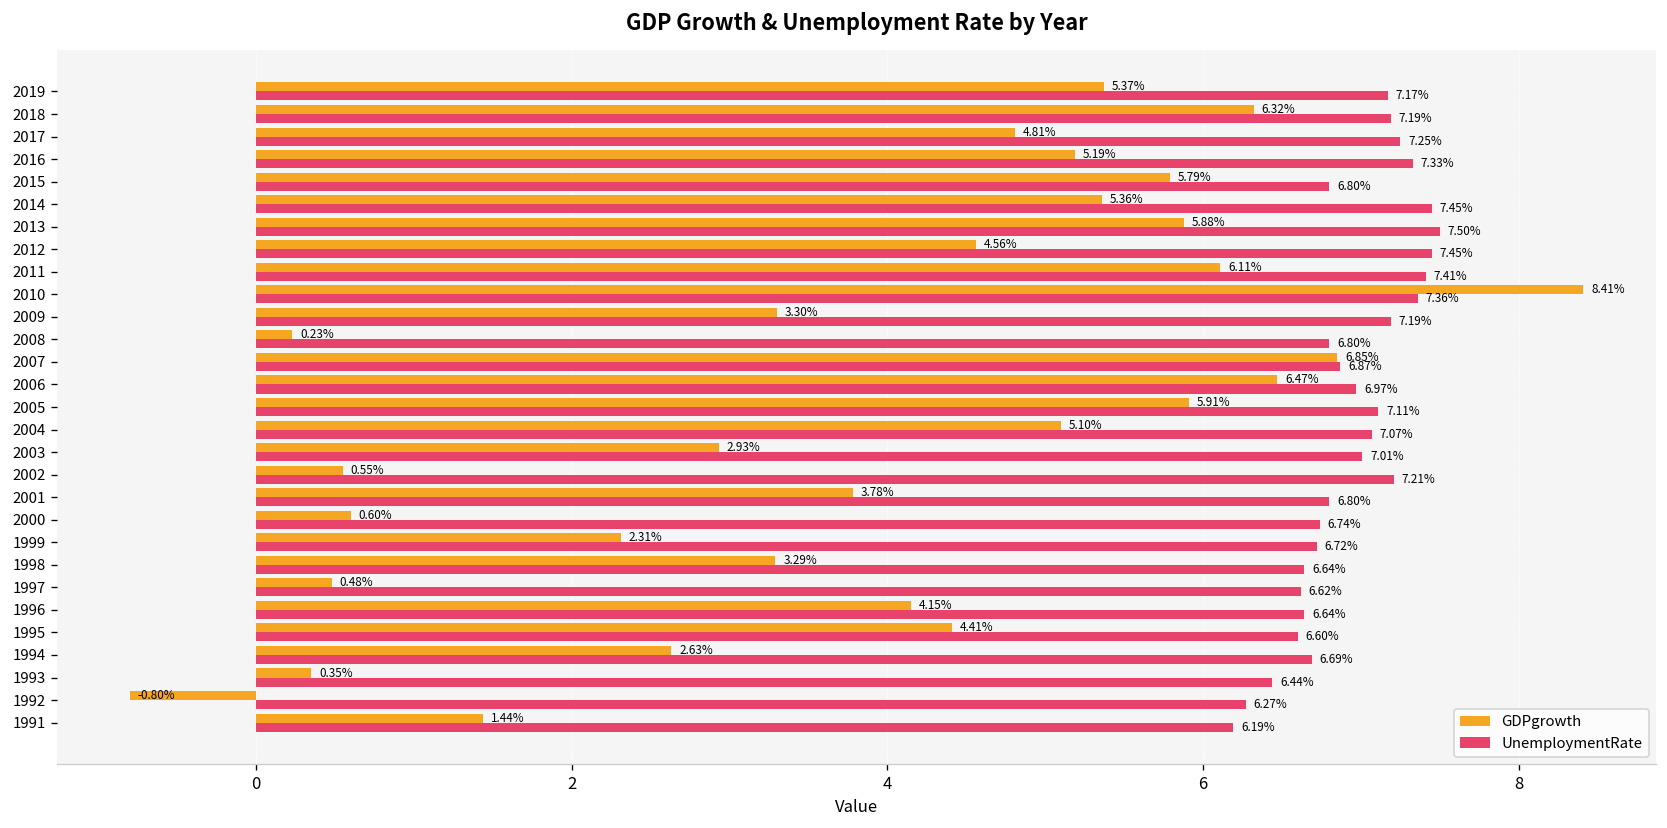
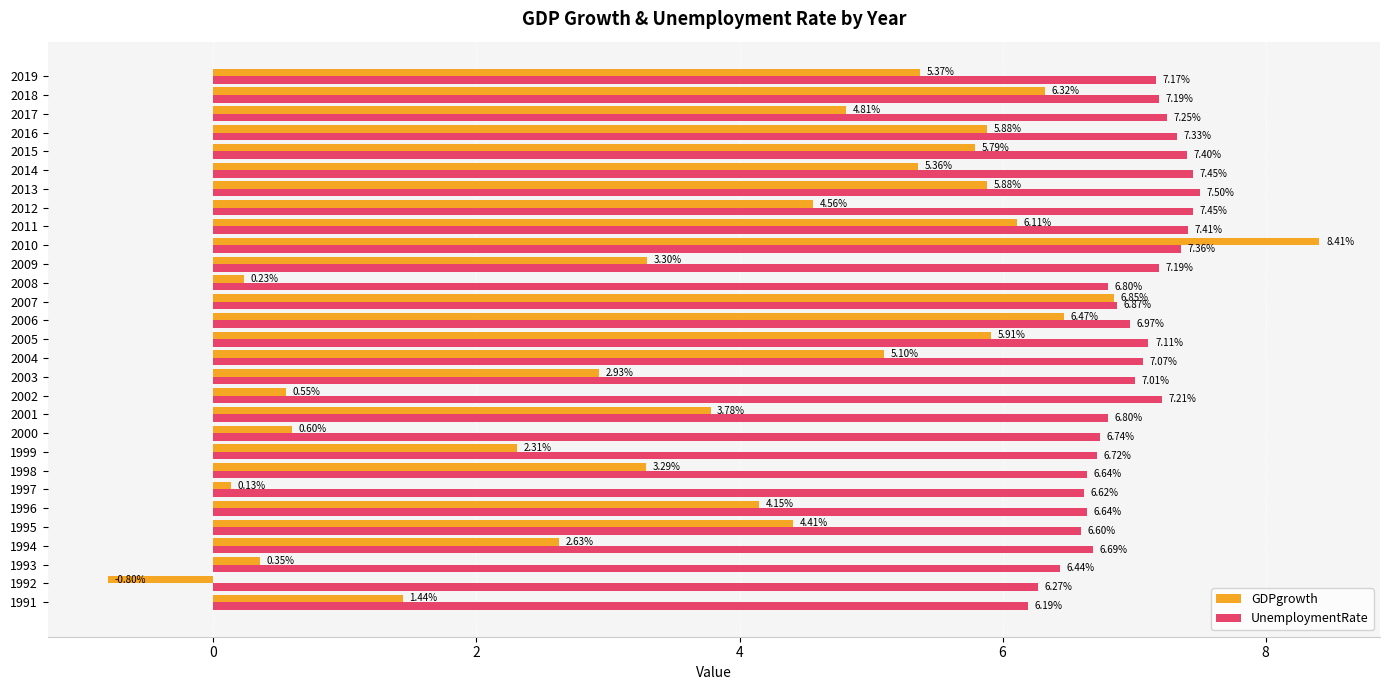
  {
    "GDPgrowth": {
      "2019": "5.37%",
      "2018": "6.32%",
      "2017": "4.81%",
-     "2016": "5.19%",
+     "2016": "5.88%",
      "2015": "5.79%",
      "2014": "5.36%",
      "2013": "5.88%",
      "2012": "4.56%",
      "2011": "6.11%",
      "2010": "8.41%",
      "2009": "3.30%",
      "2008": "0.23%",
      "2006": "6.47%",
      "2005": "5.91%",
      "2004": "5.10%",
      "2003": "2.93%",
      "2002": "0.55%",
      "2001": "3.78%",
      "2000": "0.60%",
      "1999": "2.31%",
      "1998": "3.29%",
-     "1997": "0.48%",
+     "1997": "0.13%",
      "1996": "4.15%",
      "1995": "4.41%",
      "1994": "2.63%",
      "1993": "0.35%",
      "1992": "-0.80%",
      "1991": "1.44%"
    },
    "UnemploymentRate": {
      "2019": "7.17%",
      "2018": "7.19%",
      "2017": "7.25%",
      "2016": "7.33%",
-     "2015": "6.80%",
+     "2015": "7.40%",
      "2014": "7.45%",
      "2013": "7.50%",
      "2012": "7.45%",
      "2011": "7.41%",
      "2010": "7.36%",
      "2009": "7.19%",
      "2008": "6.80%",
      "2006": "6.97%",
      "2005": "7.11%",
      "2004": "7.07%",
      "2003": "7.01%",
      "2002": "7.21%",
      "2001": "6.80%",
      "2000": "6.74%",
      "1999": "6.72%",
      "1998": "6.64%",
      "1997": "6.62%",
      "1996": "6.64%",
      "1995": "6.60%",
      "1994": "6.69%",
      "1993": "6.44%",
      "1992": "6.27%",
      "1991": "6.19%"
    }
  }
